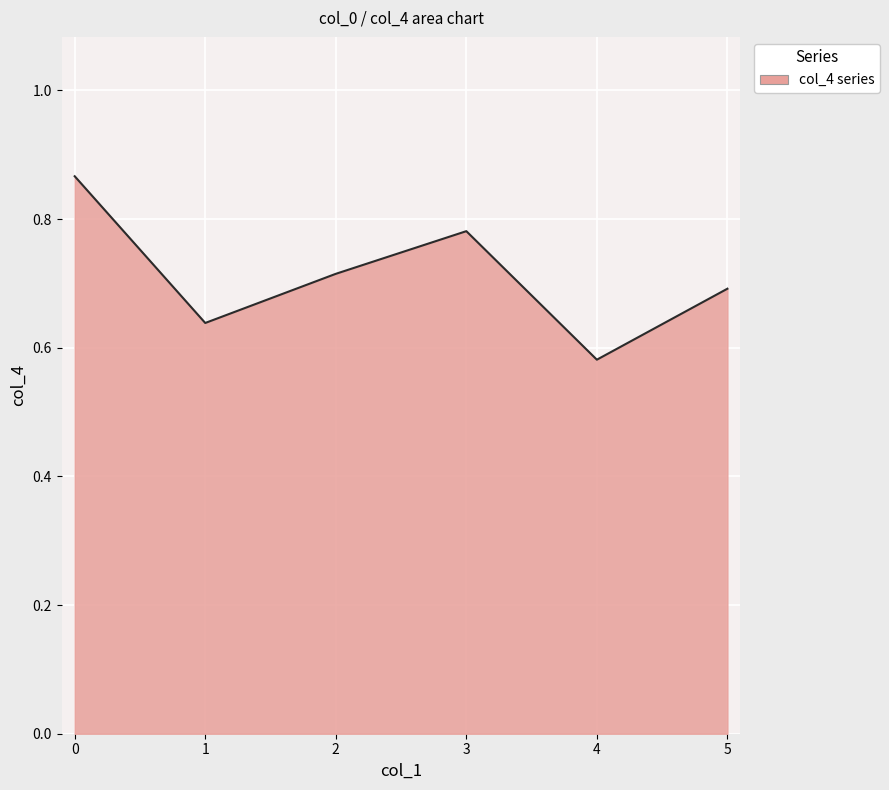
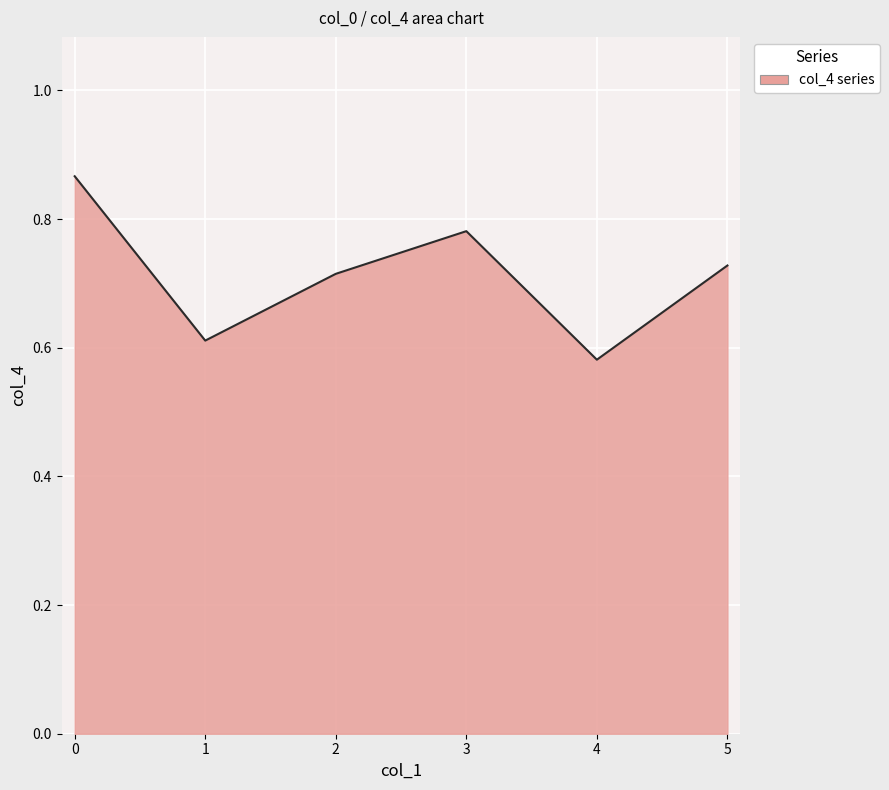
  {
    "0": 0.87,
-   "1": 0.64,
+   "1": 0.61,
    "2": 0.71,
    "3": 0.78,
    "4": 0.58,
-   "5": 0.69
+   "5": 0.73
  }
